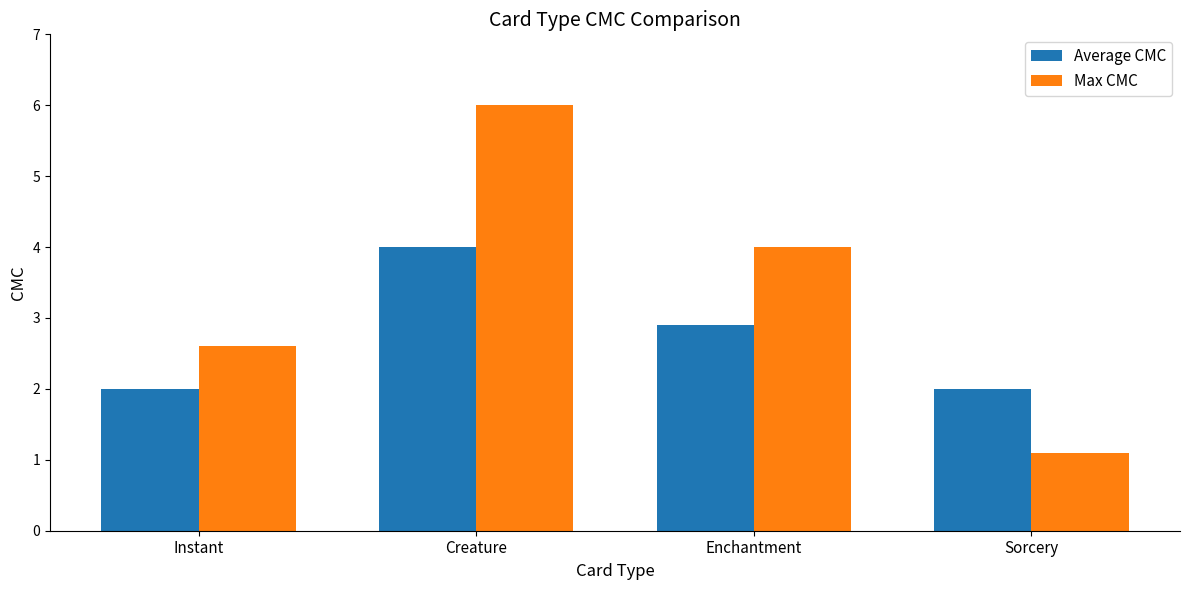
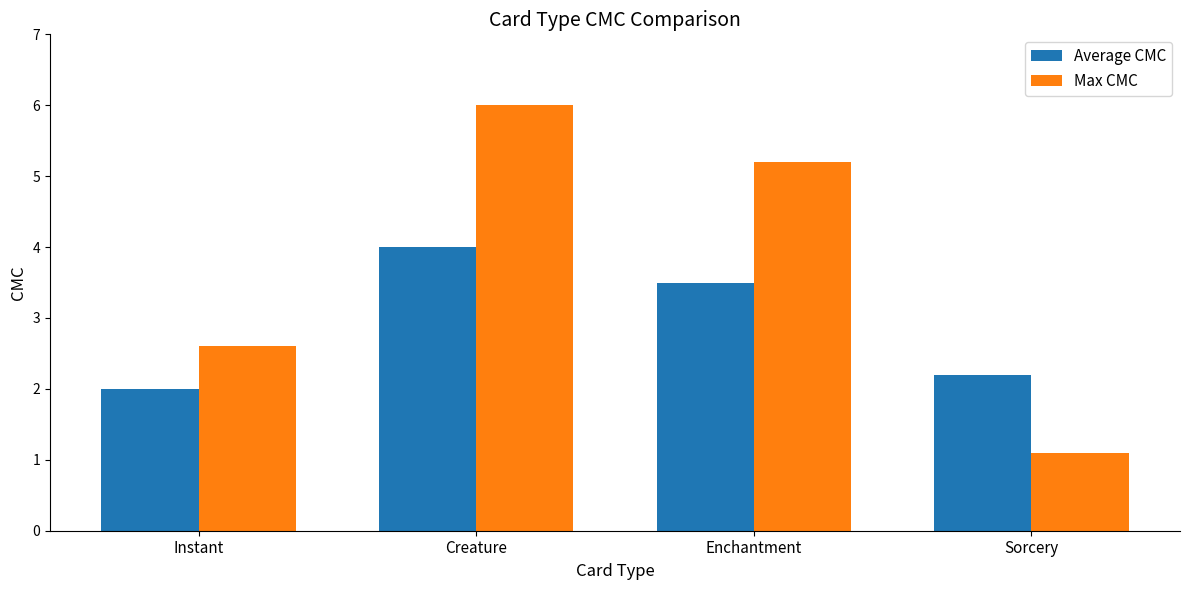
  {
    "Average CMC": {
      "Instant": 2.0,
      "Creature": 4.0,
-     "Enchantment": 2.9,
-     "Sorcery": 2.0
+     "Enchantment": 3.5,
+     "Sorcery": 2.2
    },
    "Max CMC": {
      "Instant": 2.6,
      "Creature": 6.0,
-     "Enchantment": 4.0,
+     "Enchantment": 5.2,
      "Sorcery": 1.1
    }
  }
